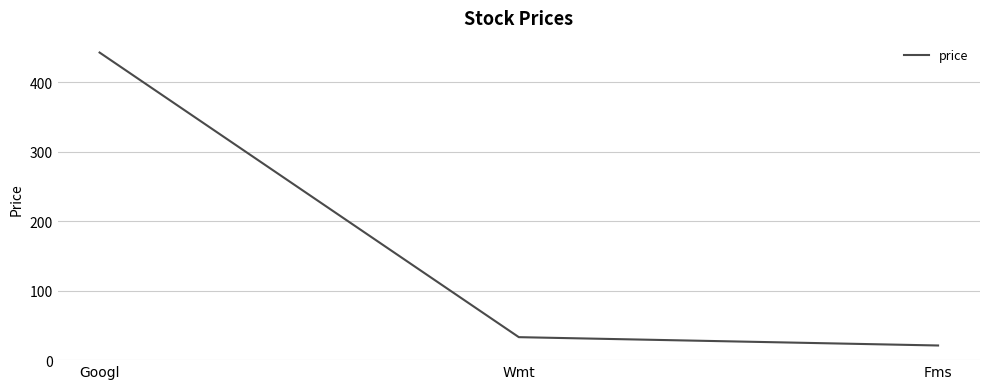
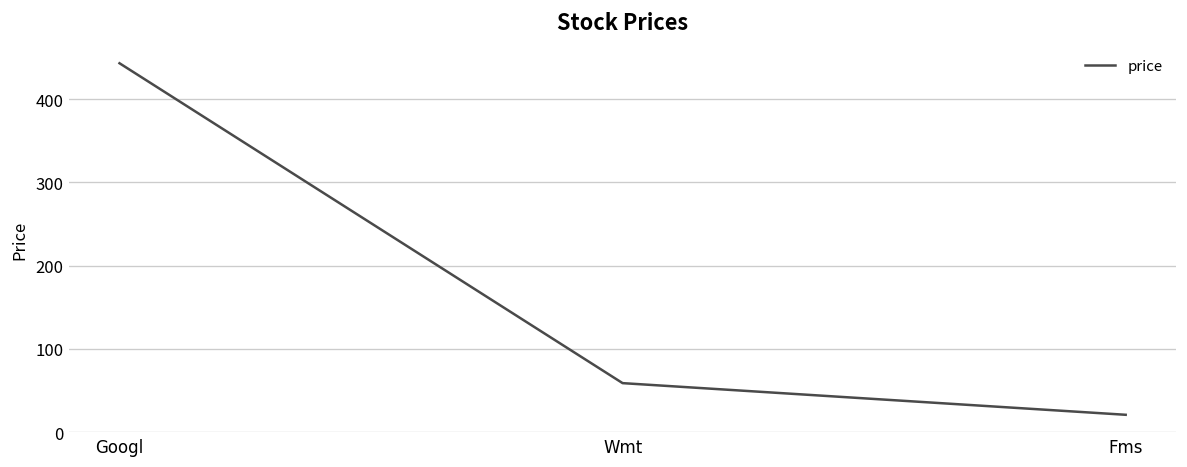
  {
    "Googl": 440,
-   "Wmt": 30,
+   "Wmt": 60,
    "Fms": 20
  }
